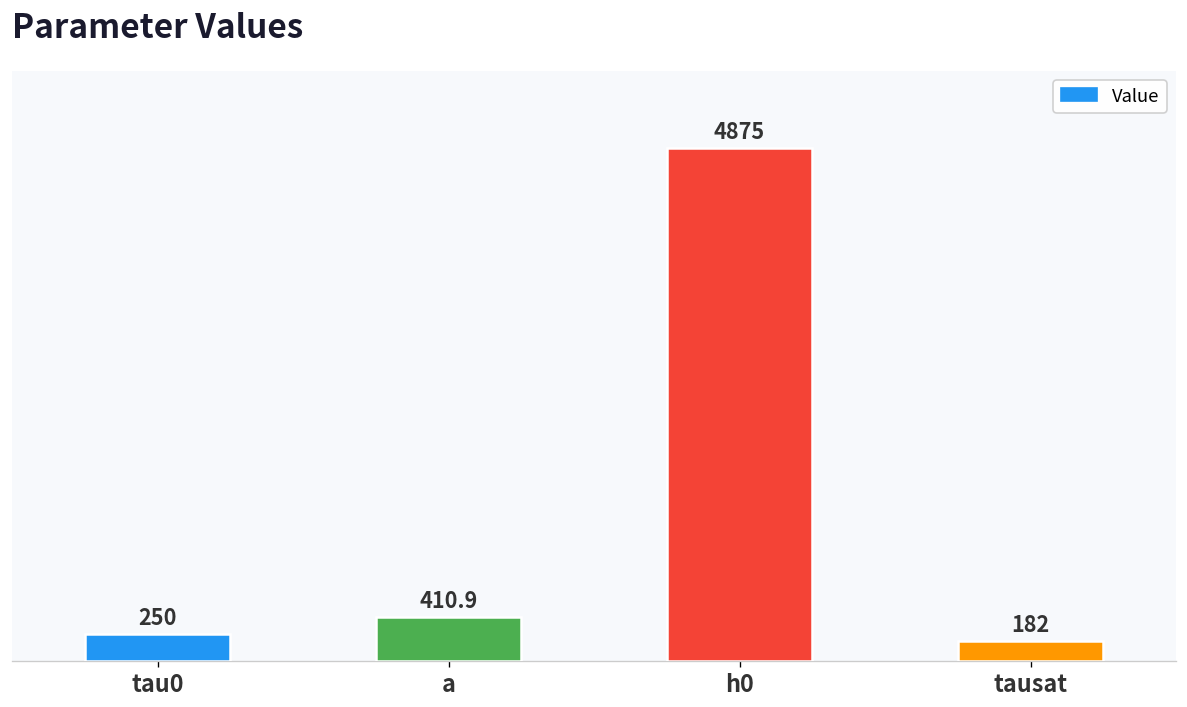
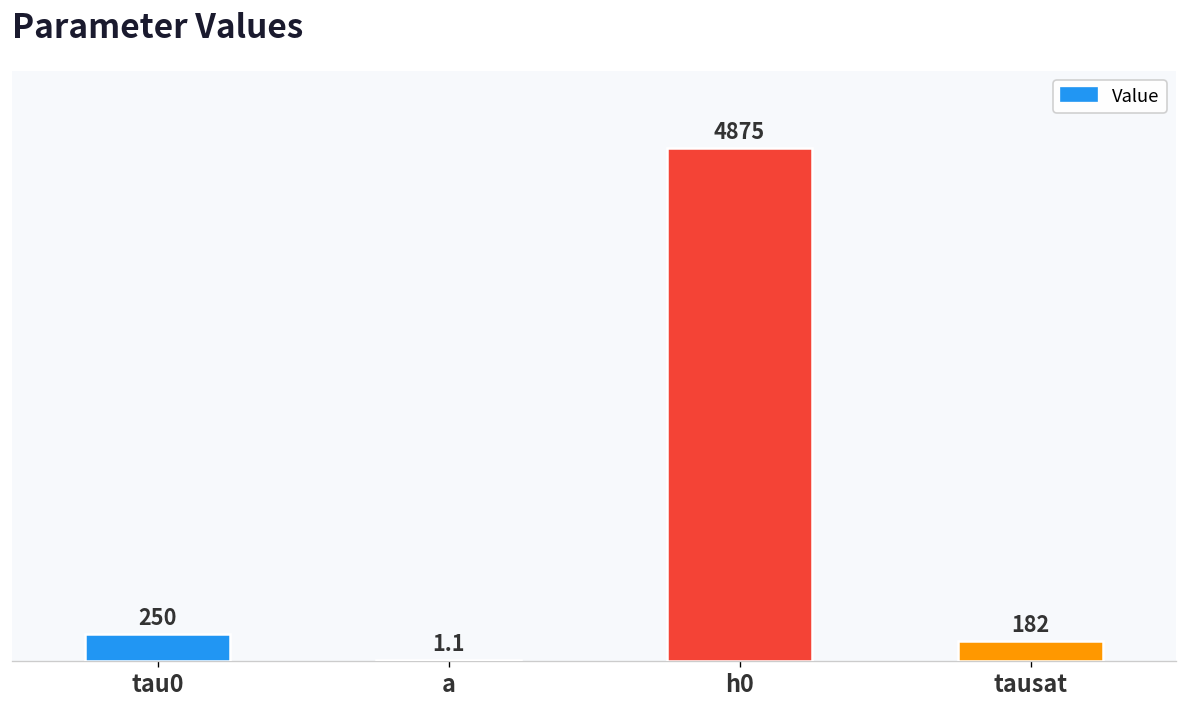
  {
    "tau0": 250,
-   "a": 410.9,
+   "a": 1.1,
    "h0": 4875,
    "tausat": 182
  }
